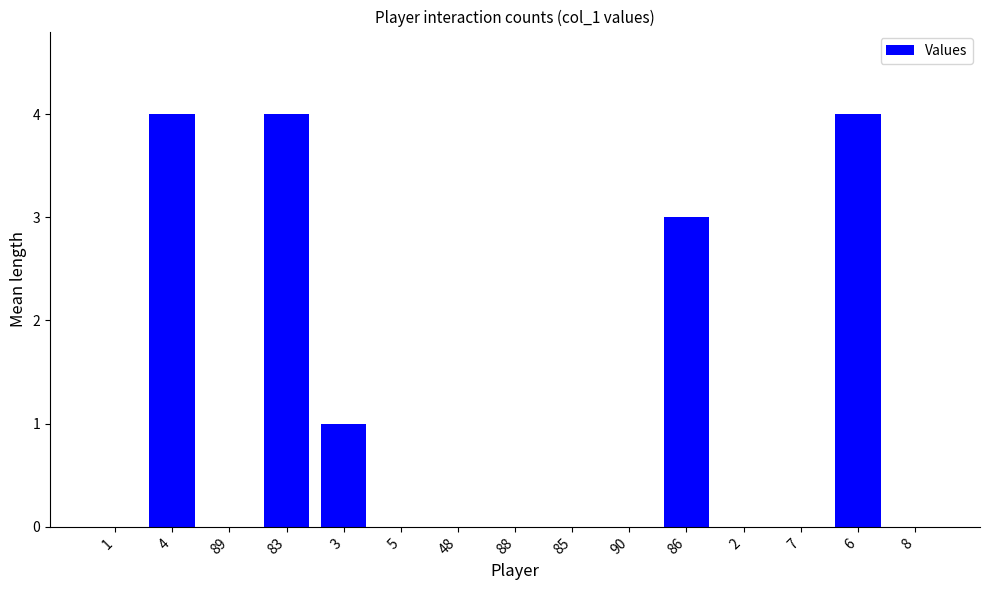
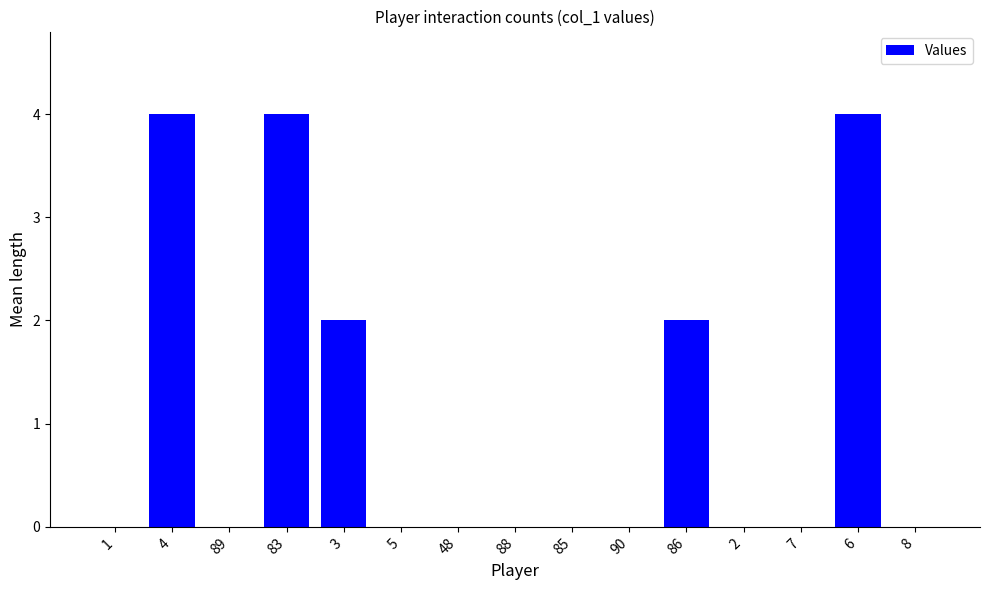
  {
    "1": 0,
    "4": 4,
    "89": 0,
    "83": 4,
-   "3": 1,
+   "3": 2,
    "5": 0,
    "48": 0,
    "88": 0,
    "85": 0,
    "90": 0,
-   "86": 3,
+   "86": 2,
    "2": 0,
    "7": 0,
    "6": 4,
    "8": 0
  }
